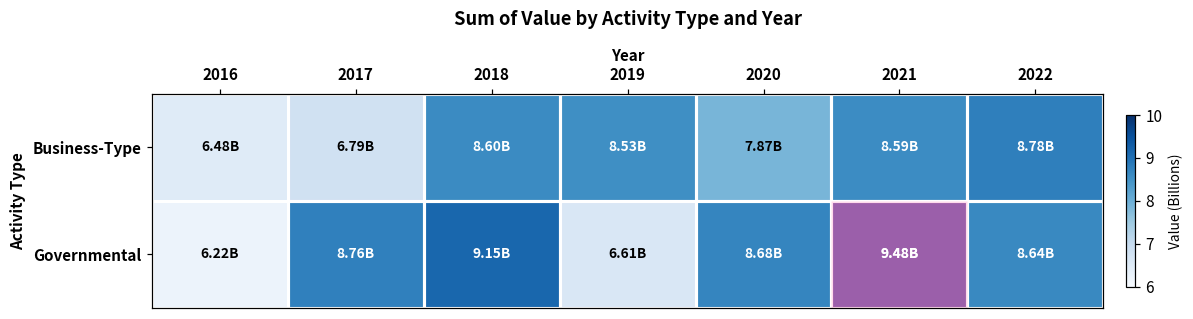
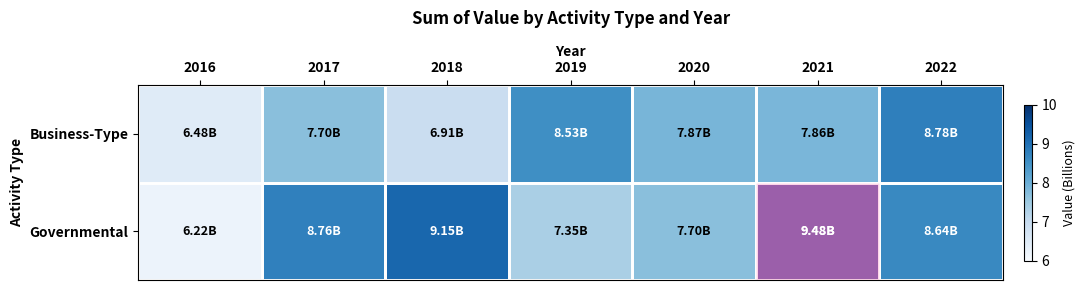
  {
    "Business-Type": {
      "2016": "6.48B",
-     "2017": "6.79B",
-     "2018": "8.60B",
+     "2017": "7.70B",
+     "2018": "6.91B",
      "2019": "8.53B",
      "2020": "7.87B",
-     "2021": "8.59B",
+     "2021": "7.86B",
      "2022": "8.78B"
    },
    "Governmental": {
      "2016": "6.22B",
      "2017": "8.76B",
      "2018": "9.15B",
-     "2019": "6.61B",
-     "2020": "8.68B",
+     "2019": "7.35B",
+     "2020": "7.70B",
      "2022": "8.64B"
    }
  }
